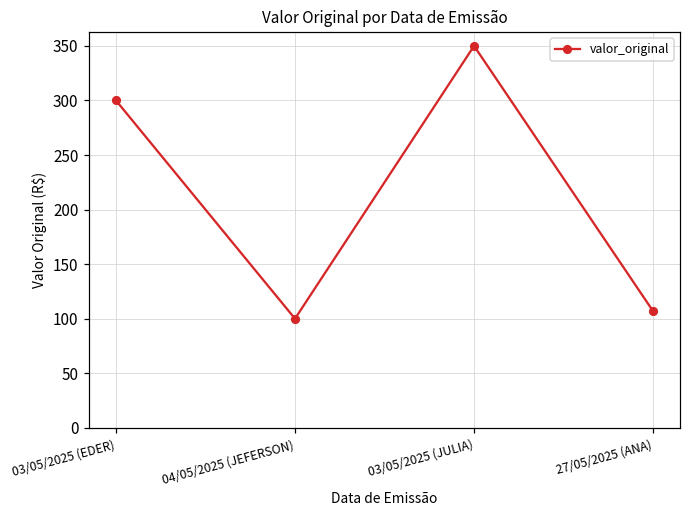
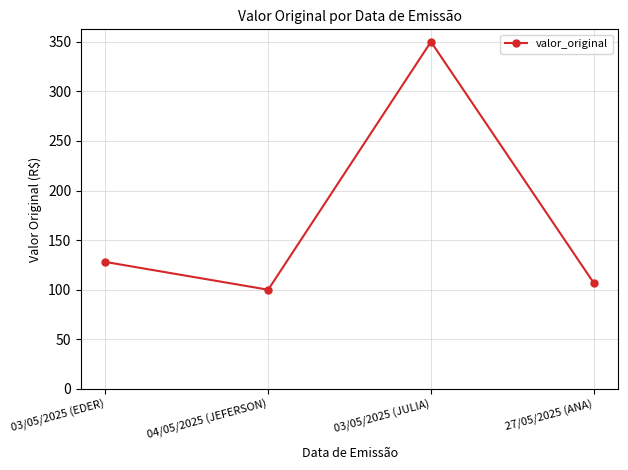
  {
-   "03/05/2025 (EDER)": 300,
+   "03/05/2025 (EDER)": 130,
    "04/05/2025 (JEFERSON)": 100,
    "03/05/2025 (JULIA)": 350,
    "27/05/2025 (ANA)": 110
  }
